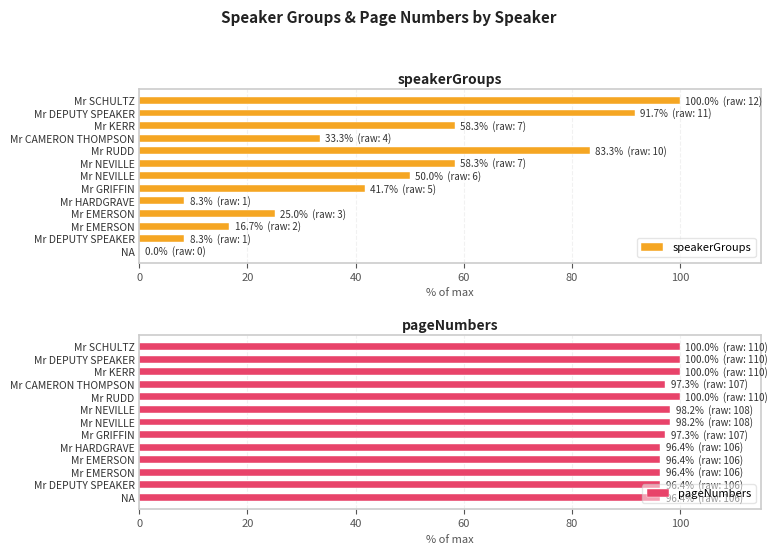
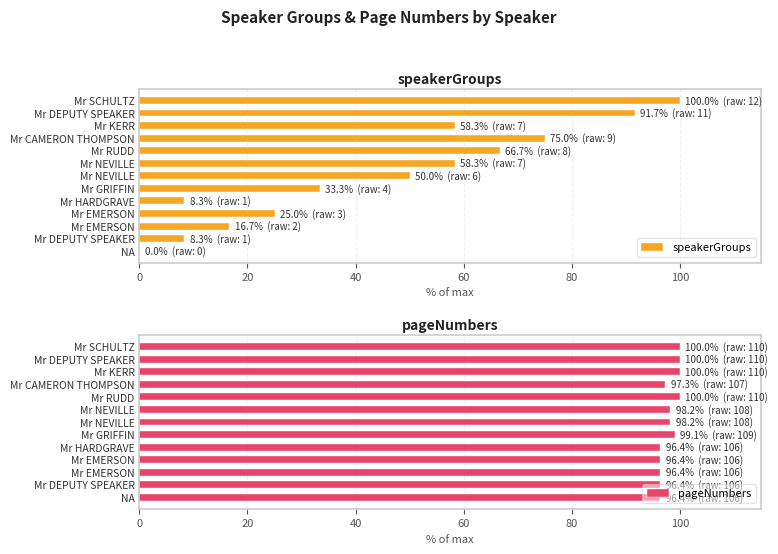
  {
    "speakerGroups": {
      "Mr SCHULTZ": "100.0%",
      "Mr KERR": "58.3%",
-     "Mr CAMERON THOMPSON": "33.3% (raw: 4)",
-     "Mr RUDD": "83.3% (raw: 10)",
-     "Mr GRIFFIN": "41.7% (raw: 5)",
+     "Mr CAMERON THOMPSON": "75.0% (raw: 9)",
+     "Mr RUDD": "66.7% (raw: 8)",
+     "Mr GRIFFIN": "33.3% (raw: 4)",
      "Mr HARDGRAVE": "8.3%",
      "NA": "0.0%"
    },
    "pageNumbers": {
      "Mr SCHULTZ": "100.0%",
      "Mr KERR": "100.0%",
      "Mr CAMERON THOMPSON": "97.3%",
      "Mr RUDD": "100.0%",
-     "Mr GRIFFIN": "97.3% (raw: 107)",
+     "Mr GRIFFIN": "99.1% (raw: 109)",
      "Mr HARDGRAVE": "96.4%"
    }
  }
